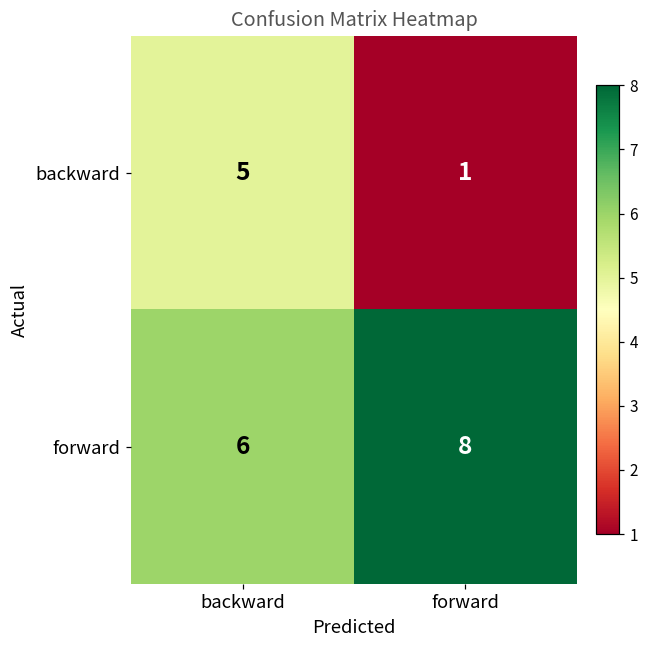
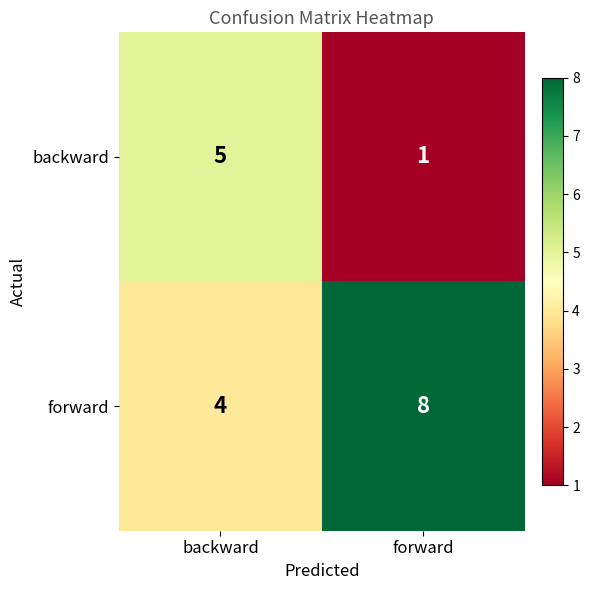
  {
    "backward": {
      "backward": 5,
      "forward": 1
    },
    "forward": {
-     "backward": 6,
+     "backward": 4,
      "forward": 8
    }
  }
